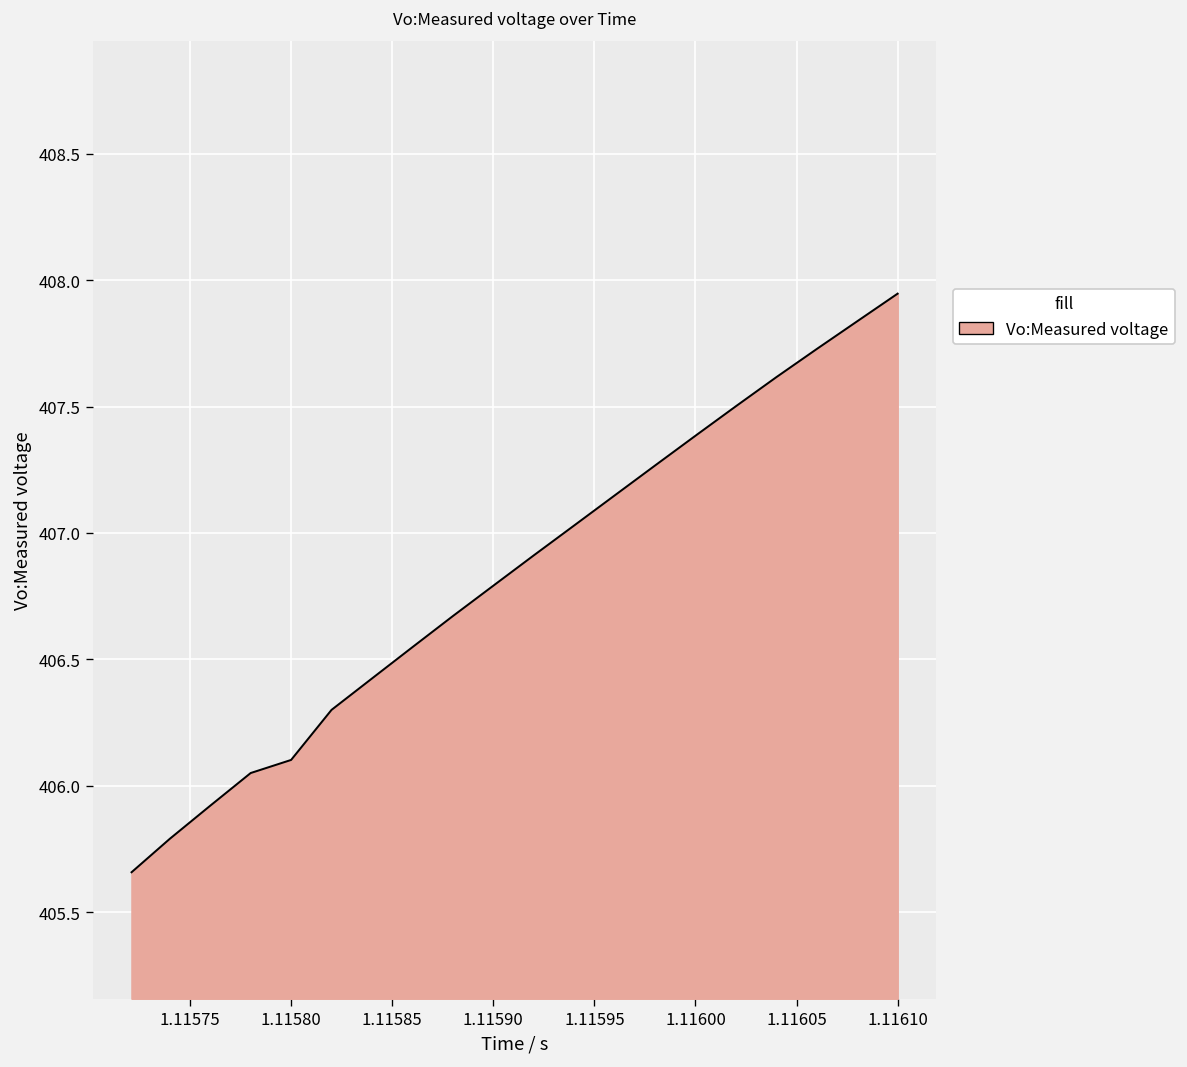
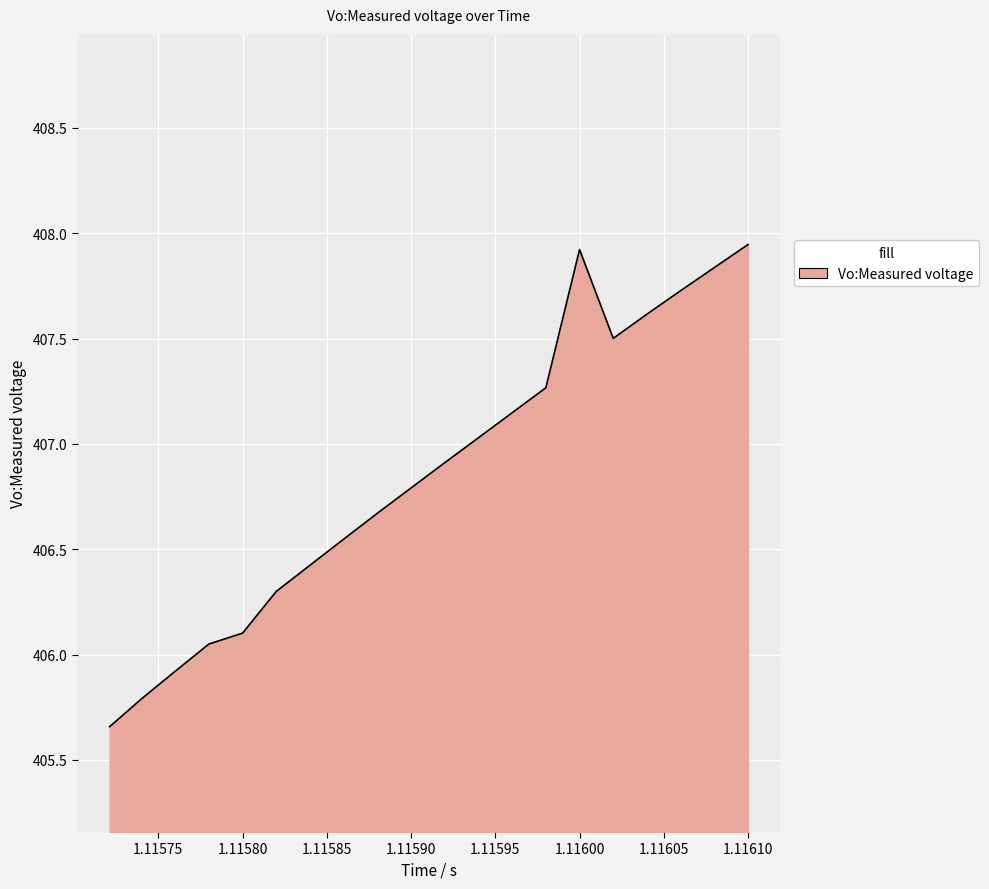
  {
    "1.11580": 406.10,
    "1.11590": 406.79,
-   "1.11600": 407.38,
+   "1.11600": 407.92,
    "1.11610": 407.95
  }
